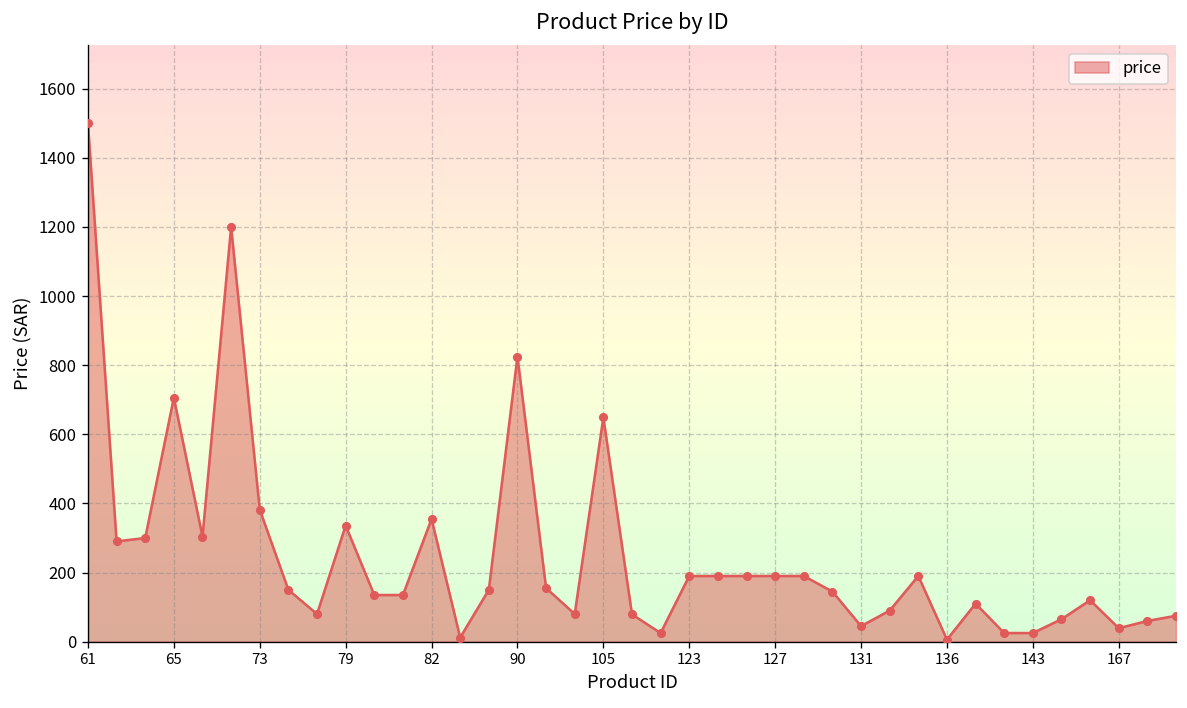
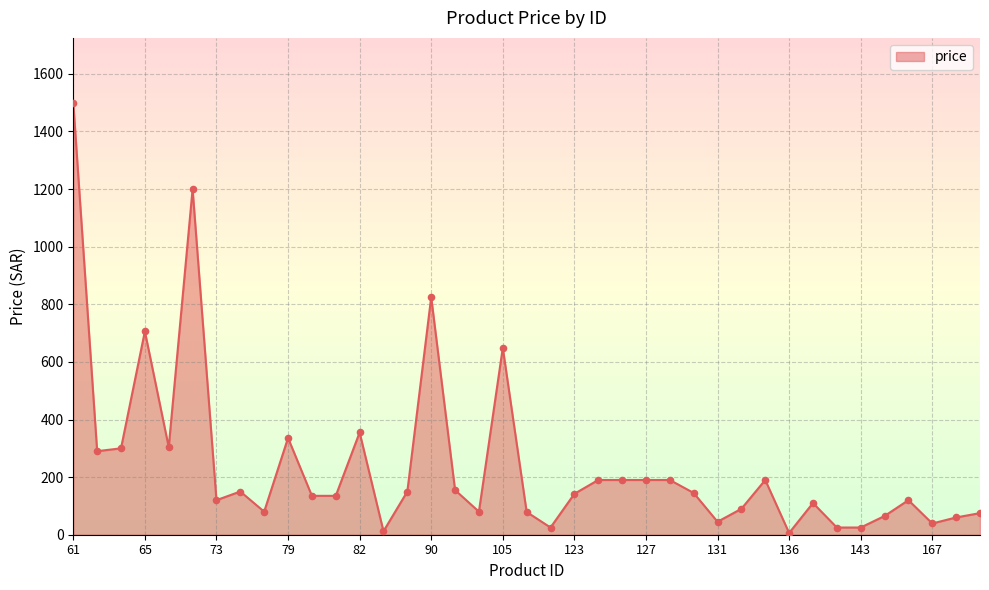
  {
    "61": 1500,
    "65": 710,
-   "73": 380,
+   "73": 120,
    "79": 340,
    "82": 360,
    "90": 830,
    "105": 650,
-   "123": 190,
+   "123": 140,
    "127": 190,
    "131": 50,
    "136": 10,
    "143": 30,
    "167": 40
  }
